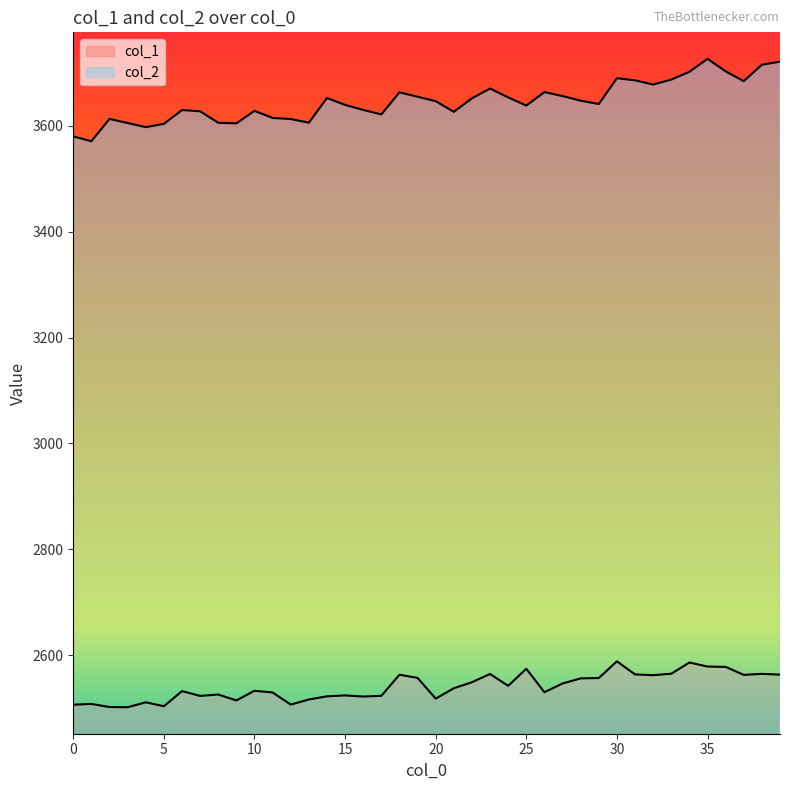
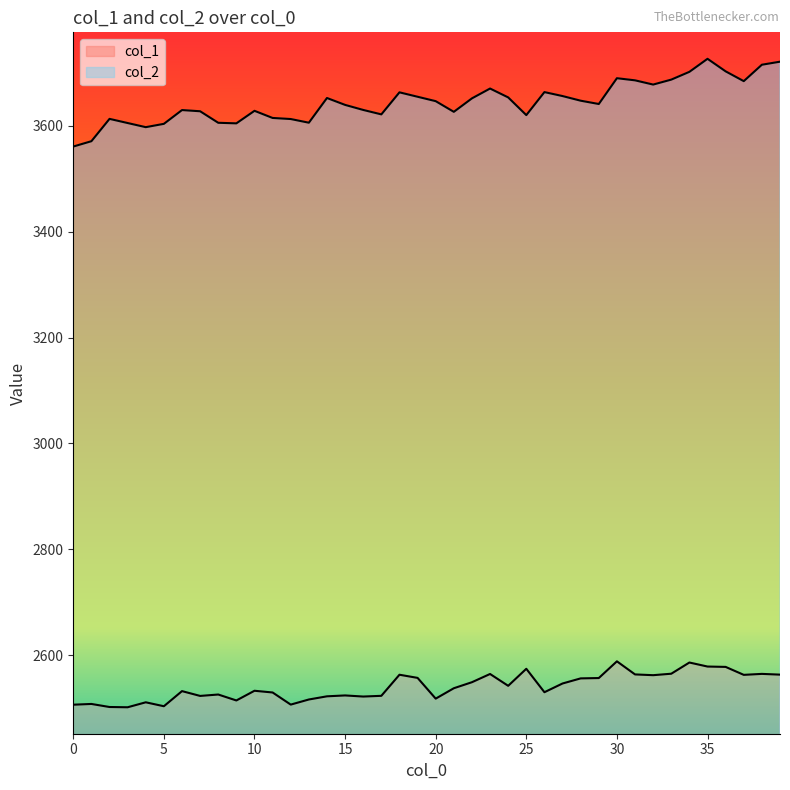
  {
    "col_1": {
      "0": 2510,
      "5": 2500,
      "10": 2530,
      "15": 2520,
      "20": 2520,
      "25": 2570,
      "30": 2590,
      "35": 2580
    },
    "col_2": {
-     "0": 3580,
+     "0": 3560,
      "5": 3600,
      "10": 3630,
      "15": 3640,
      "20": 3650,
-     "25": 3640,
+     "25": 3620,
      "30": 3690,
      "35": 3730
    }
  }
